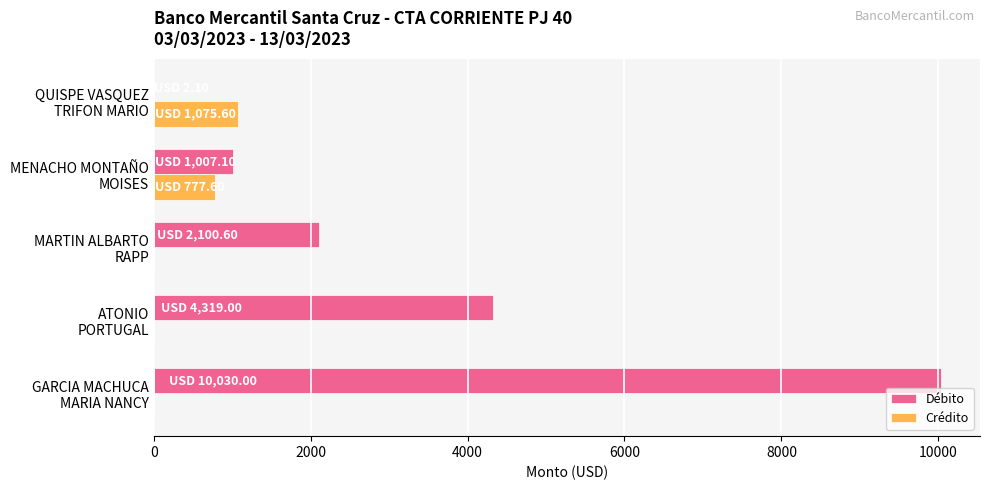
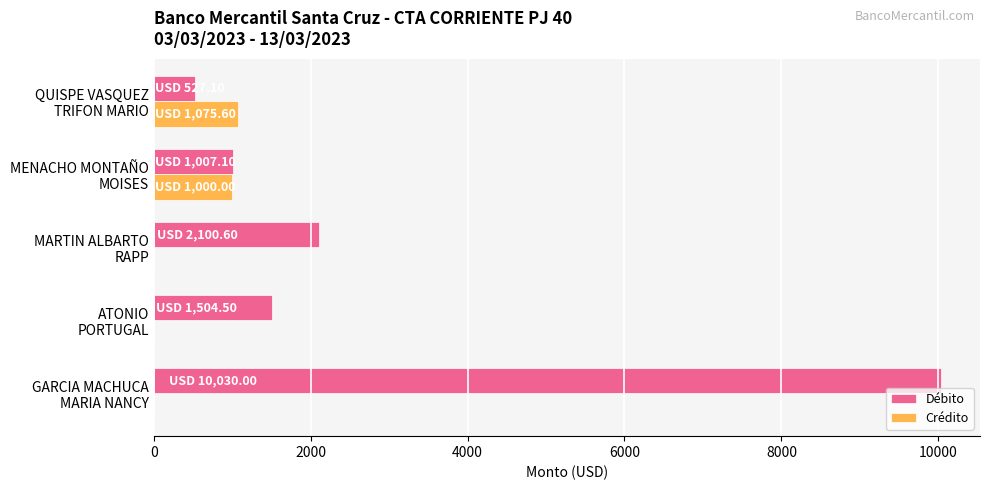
  {
    "Débito": {
-     "QUISPE VASQUEZ TRIFON MARIO": "0",
+     "QUISPE VASQUEZ TRIFON MARIO": "500",
      "MENACHO MONTAÑO MOISES": "1,007.10",
      "MARTIN ALBARTO RAPP": "2,100.60",
-     "ATONIO PORTUGAL": "4,319.00",
+     "ATONIO PORTUGAL": "1,504.50",
      "GARCIA MACHUCA MARIA NANCY": "10,030.00"
    },
    "Crédito": {
      "QUISPE VASQUEZ TRIFON MARIO": "1,075.60",
-     "MENACHO MONTAÑO MOISES": "777.60"
+     "MENACHO MONTAÑO MOISES": "1,000.00"
    }
  }
